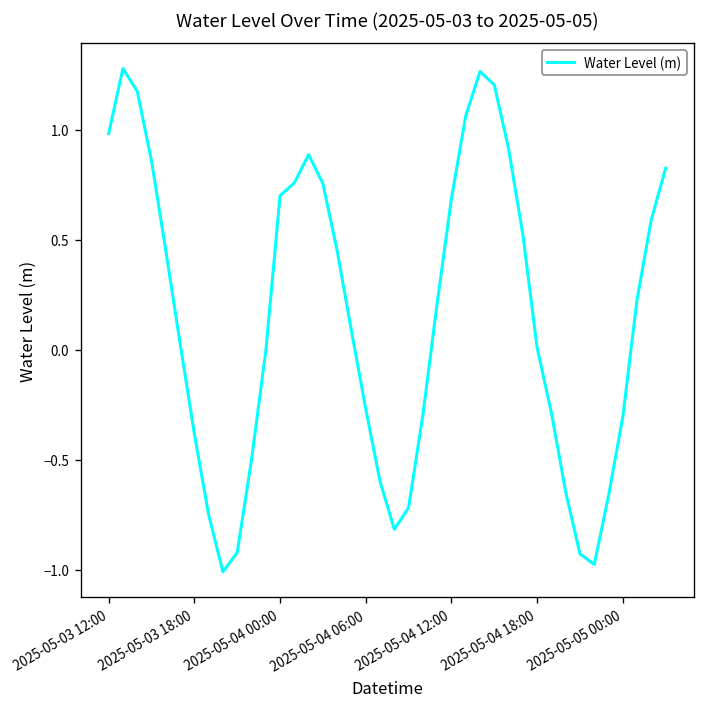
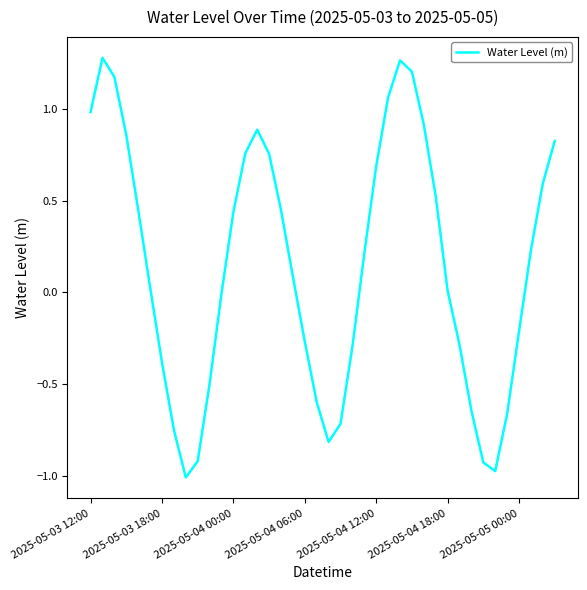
  {
    "2025-05-03 12:00": 0.98,
    "2025-05-03 18:00": -0.38,
-   "2025-05-04 00:00": 0.70,
+   "2025-05-04 00:00": 0.44,
    "2025-05-04 06:00": -0.27,
    "2025-05-04 12:00": 0.69,
    "2025-05-04 18:00": 0.01,
-   "2025-05-05 00:00": -0.30
+   "2025-05-05 00:00": -0.21
  }
